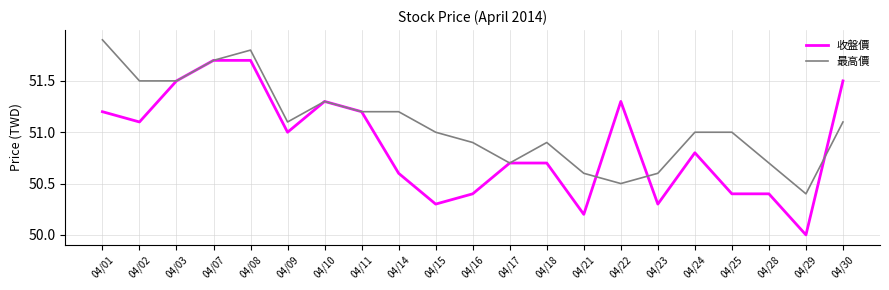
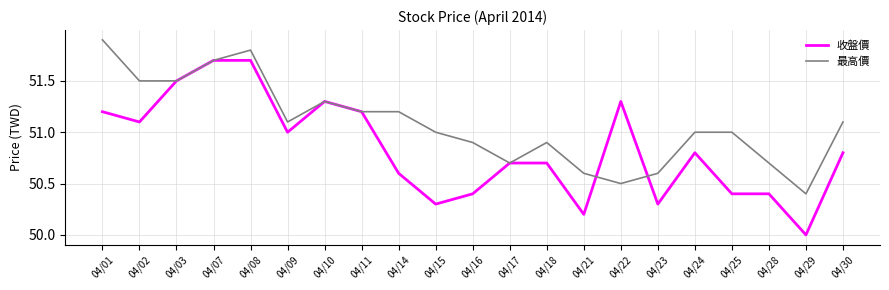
  {
    "收盤價": {
      "04/01": 51.2,
      "04/02": 51.1,
      "04/08": 51.7,
      "04/09": 51.0,
      "04/14": 50.6,
      "04/15": 50.3,
      "04/16": 50.4,
      "04/18": 50.7,
      "04/21": 50.2,
      "04/22": 51.3,
      "04/23": 50.3,
      "04/24": 50.8,
      "04/25": 50.4,
      "04/28": 50.4,
      "04/29": 50.0,
-     "04/30": 51.5
+     "04/30": 50.8
    },
    "最高價": {
      "04/01": 51.9,
      "04/02": 51.5,
      "04/08": 51.8,
      "04/09": 51.1,
      "04/14": 51.2,
      "04/15": 51.0,
      "04/16": 50.9,
      "04/18": 50.9,
      "04/21": 50.6,
      "04/22": 50.5,
      "04/23": 50.6,
      "04/24": 51.0,
      "04/25": 51.0,
      "04/28": 50.7,
      "04/29": 50.4,
      "04/30": 51.1
    }
  }
